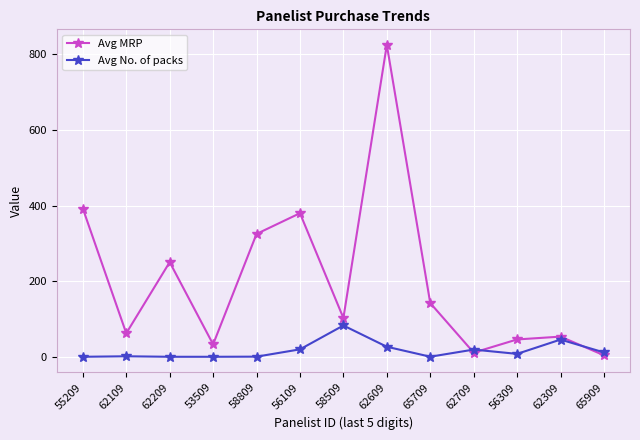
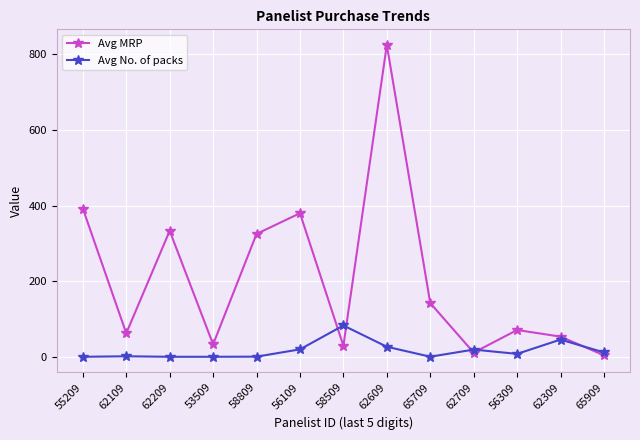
  {
    "Avg MRP": {
      "55209": 390,
      "62109": 60,
-     "62209": 250,
+     "62209": 330,
      "53509": 30,
      "58809": 330,
      "56109": 380,
-     "58509": 100,
+     "58509": 30,
      "62609": 820,
      "65709": 140,
      "62709": 10,
-     "56309": 50,
+     "56309": 70,
      "62309": 50,
      "65909": 10
    },
    "Avg No. of packs": {
      "55209": 0,
      "62109": 0,
      "62209": 0,
      "53509": 0,
      "58809": 0,
      "56109": 20,
      "58509": 80,
      "62609": 30,
      "65709": 0,
      "62709": 20,
      "56309": 10,
      "62309": 50,
      "65909": 10
    }
  }
